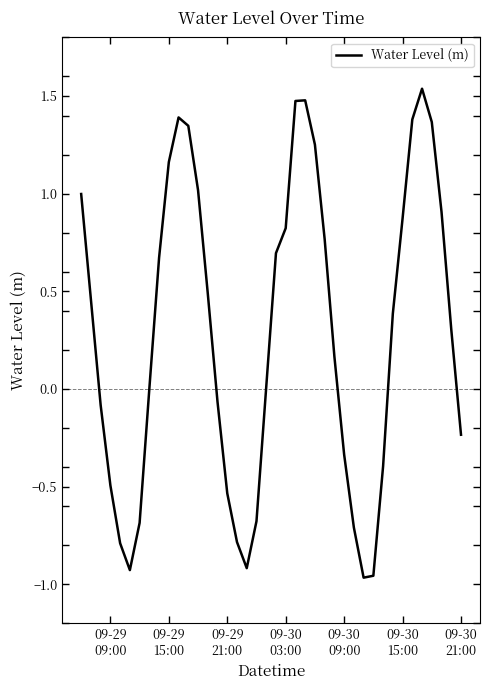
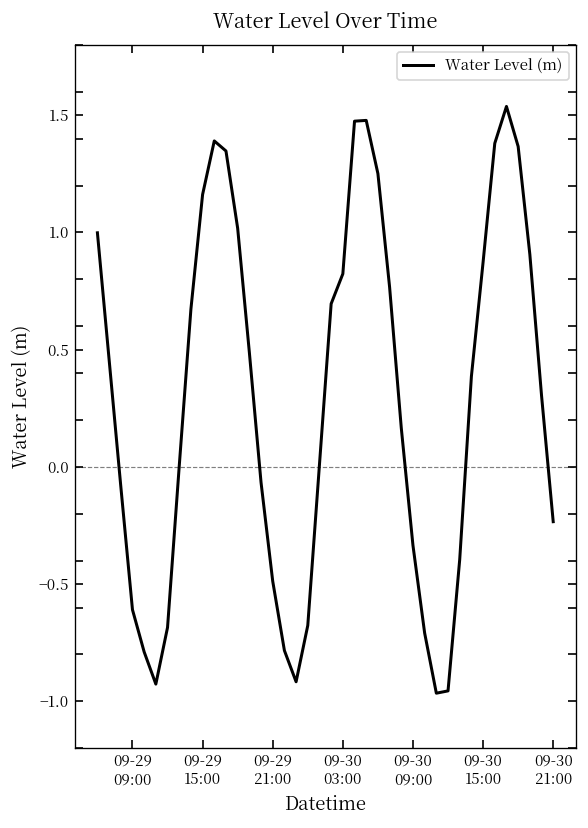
  {
-   "09-29 09:00": -0.49,
+   "09-29 09:00": -0.61,
    "09-29 15:00": 1.16,
-   "09-29 21:00": -0.53,
+   "09-29 21:00": -0.49,
    "09-30 03:00": 0.82,
    "09-30 09:00": -0.34,
    "09-30 15:00": 0.87,
    "09-30 21:00": -0.23
  }
